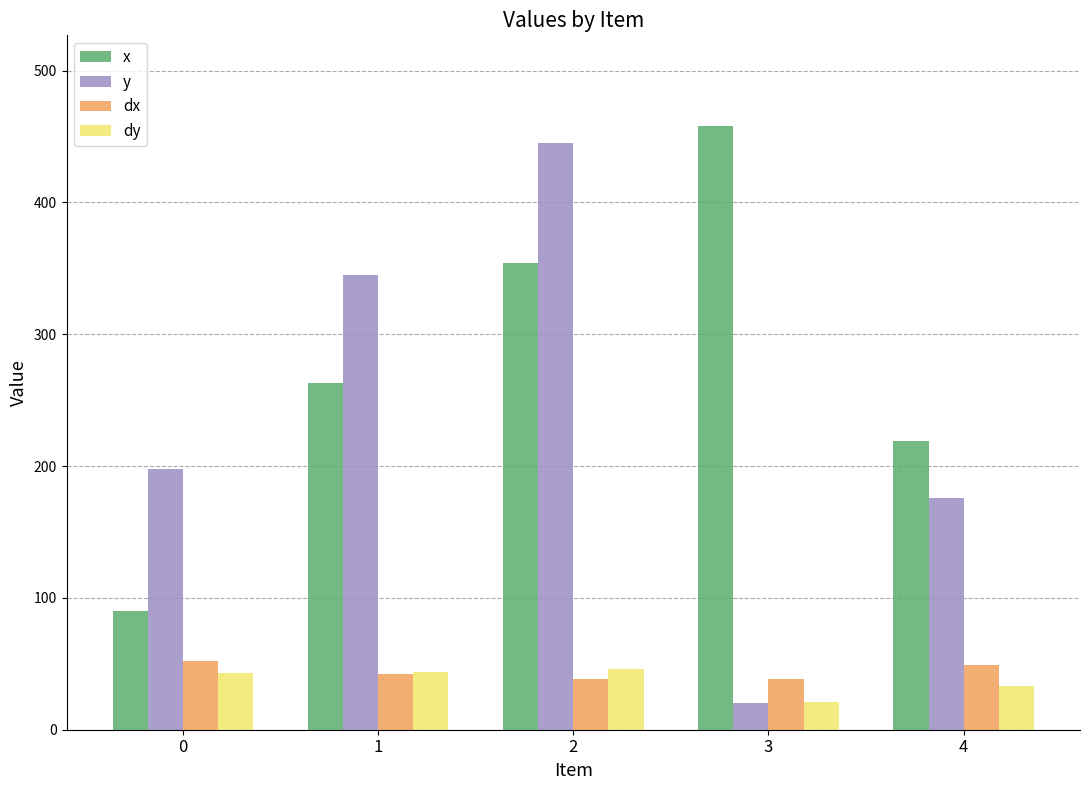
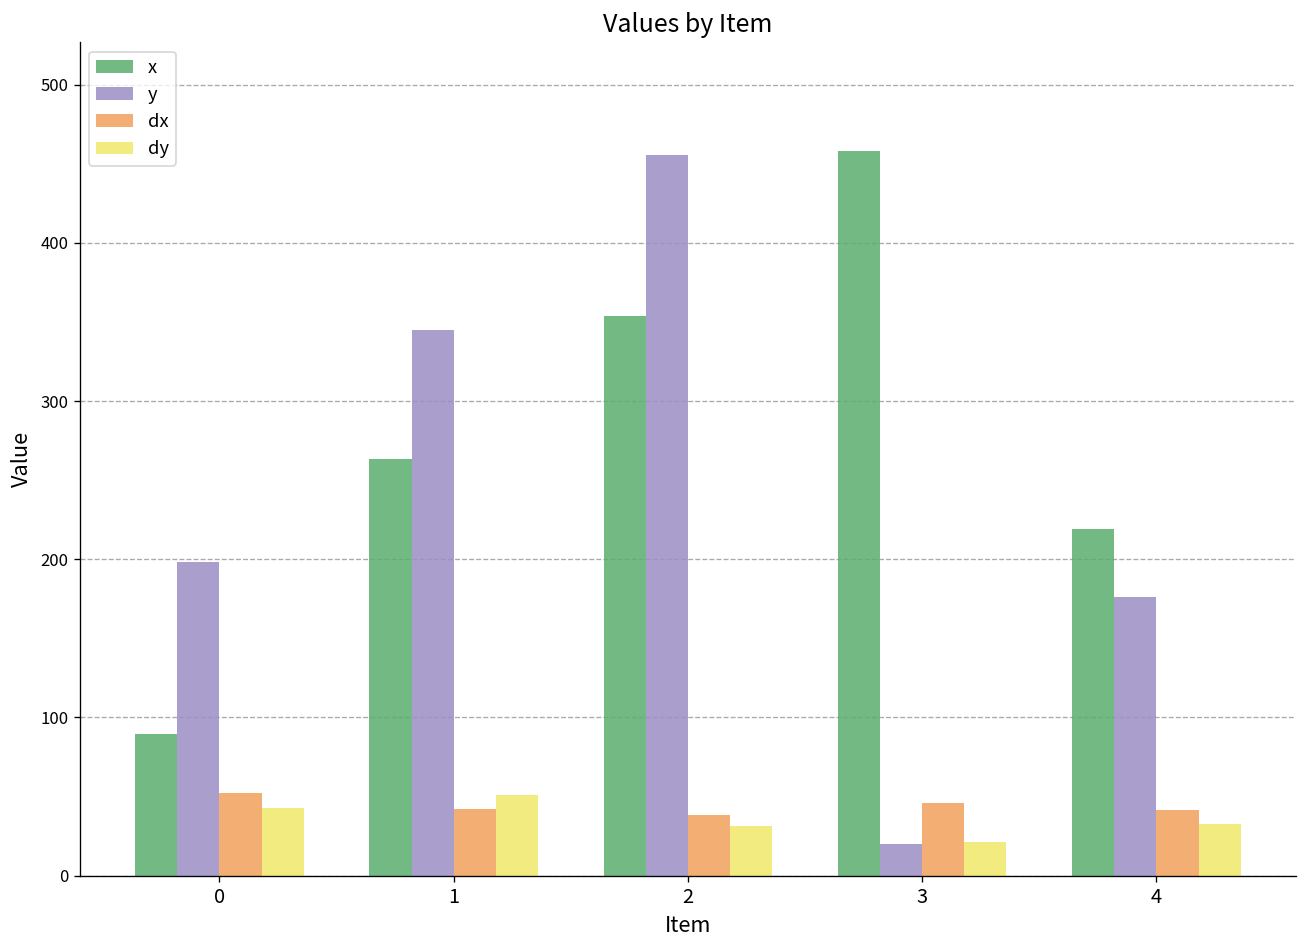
  {
    "x": {
      "0": 90,
      "1": 263,
      "2": 354,
      "3": 458,
      "4": 219
    },
    "y": {
      "0": 198,
      "1": 345,
-     "2": 445,
+     "2": 456,
      "3": 20,
      "4": 176
    },
    "dx": {
      "0": 52,
      "1": 42,
      "2": 38,
-     "3": 38,
-     "4": 49
+     "3": 46,
+     "4": 41
    },
    "dy": {
      "0": 43,
-     "1": 44,
-     "2": 46,
+     "1": 51,
+     "2": 32,
      "3": 21,
      "4": 33
    }
  }
